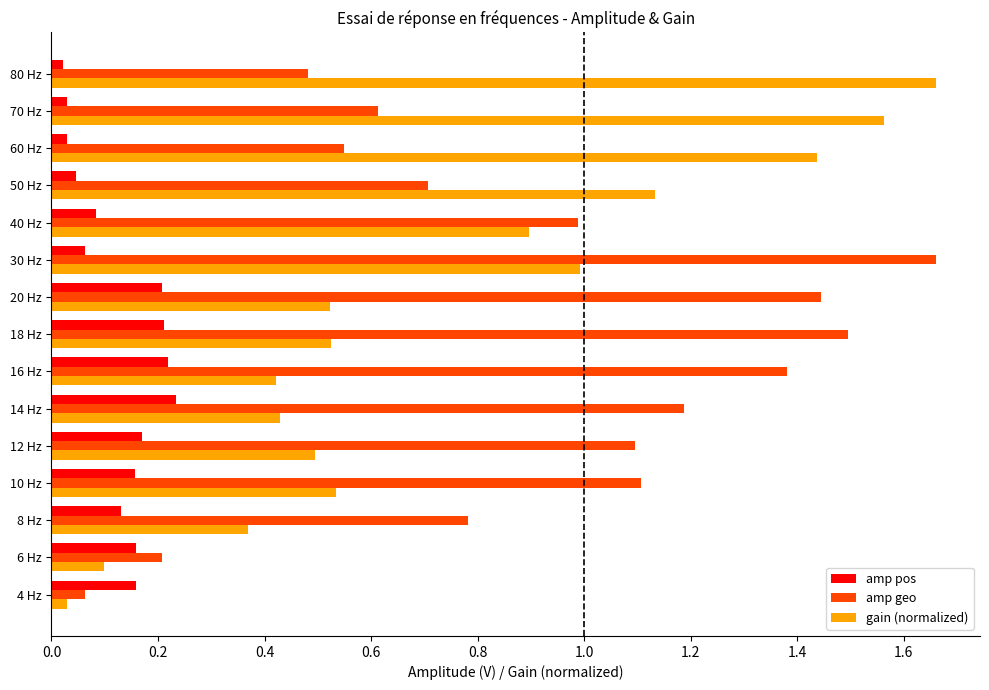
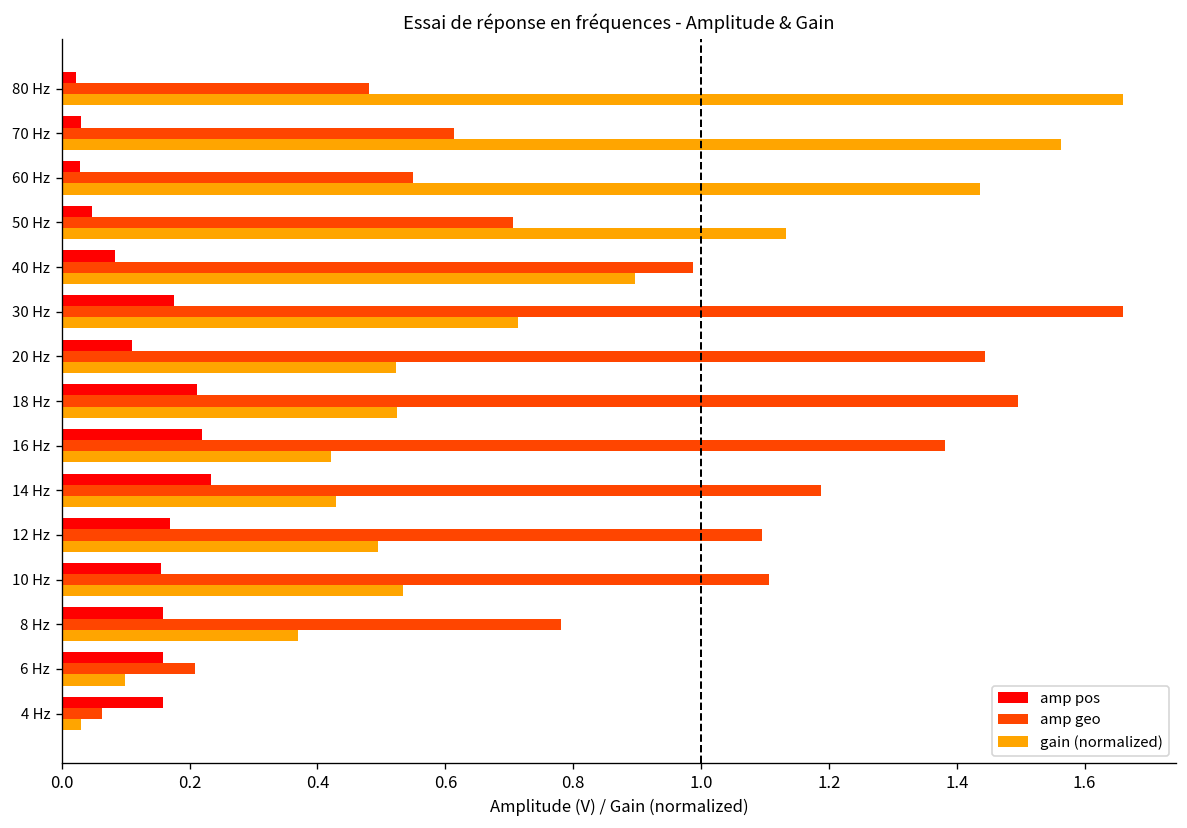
  {
    "amp pos": {
      "80 Hz": 0.02,
      "70 Hz": 0.03,
      "60 Hz": 0.03,
      "50 Hz": 0.05,
      "40 Hz": 0.08,
-     "30 Hz": 0.06,
-     "20 Hz": 0.21,
+     "30 Hz": 0.18,
+     "20 Hz": 0.11,
      "18 Hz": 0.21,
      "16 Hz": 0.22,
      "14 Hz": 0.23,
      "12 Hz": 0.17,
      "10 Hz": 0.16,
-     "8 Hz": 0.13,
+     "8 Hz": 0.16,
      "6 Hz": 0.16,
      "4 Hz": 0.16
    },
    "amp geo": {
      "80 Hz": 0.48,
      "70 Hz": 0.61,
      "60 Hz": 0.55,
      "50 Hz": 0.71,
      "40 Hz": 0.99,
      "30 Hz": 1.66,
      "20 Hz": 1.44,
      "18 Hz": 1.50,
      "16 Hz": 1.38,
      "14 Hz": 1.19,
      "12 Hz": 1.10,
      "10 Hz": 1.11,
      "8 Hz": 0.78,
      "6 Hz": 0.21,
      "4 Hz": 0.06
    },
    "gain (normalized)": {
      "80 Hz": 1.66,
      "70 Hz": 1.56,
      "60 Hz": 1.44,
      "50 Hz": 1.13,
      "40 Hz": 0.90,
-     "30 Hz": 0.99,
+     "30 Hz": 0.71,
      "20 Hz": 0.52,
      "18 Hz": 0.52,
      "16 Hz": 0.42,
      "14 Hz": 0.43,
      "12 Hz": 0.50,
      "10 Hz": 0.53,
      "8 Hz": 0.37,
      "6 Hz": 0.10,
      "4 Hz": 0.03
    }
  }
